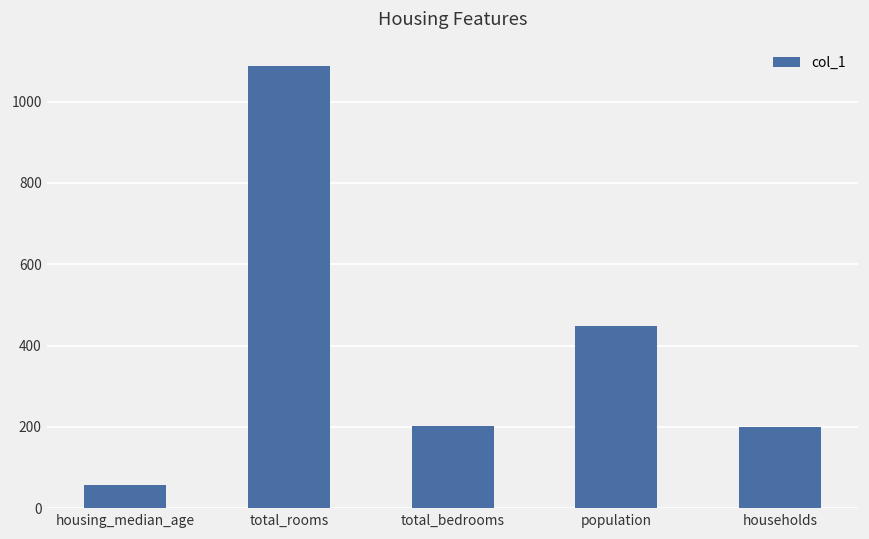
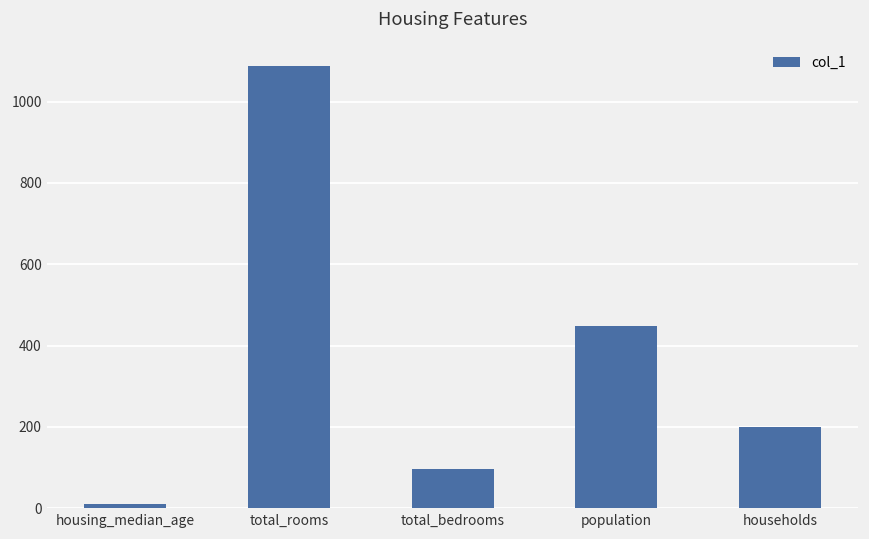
  {
-   "housing_median_age": 60,
+   "housing_median_age": 10,
    "total_rooms": 1090,
-   "total_bedrooms": 200,
+   "total_bedrooms": 100,
    "population": 450,
    "households": 200
  }
